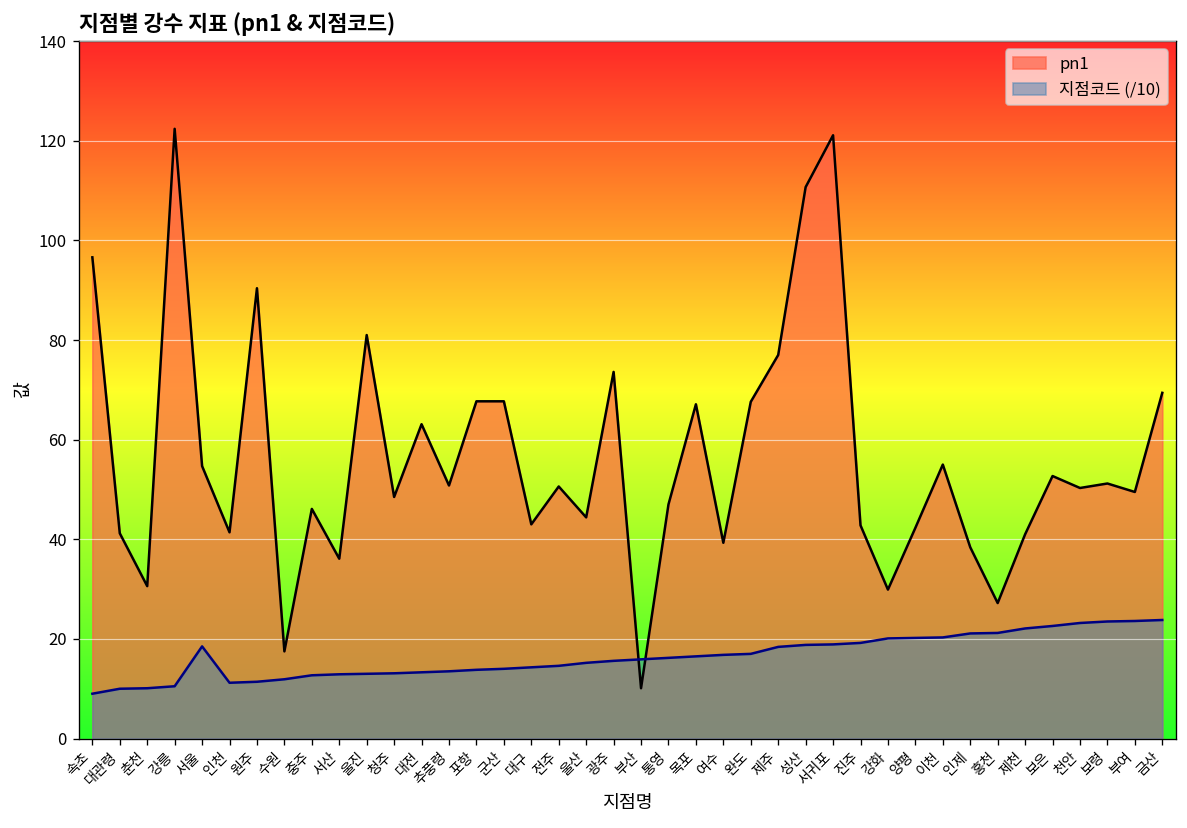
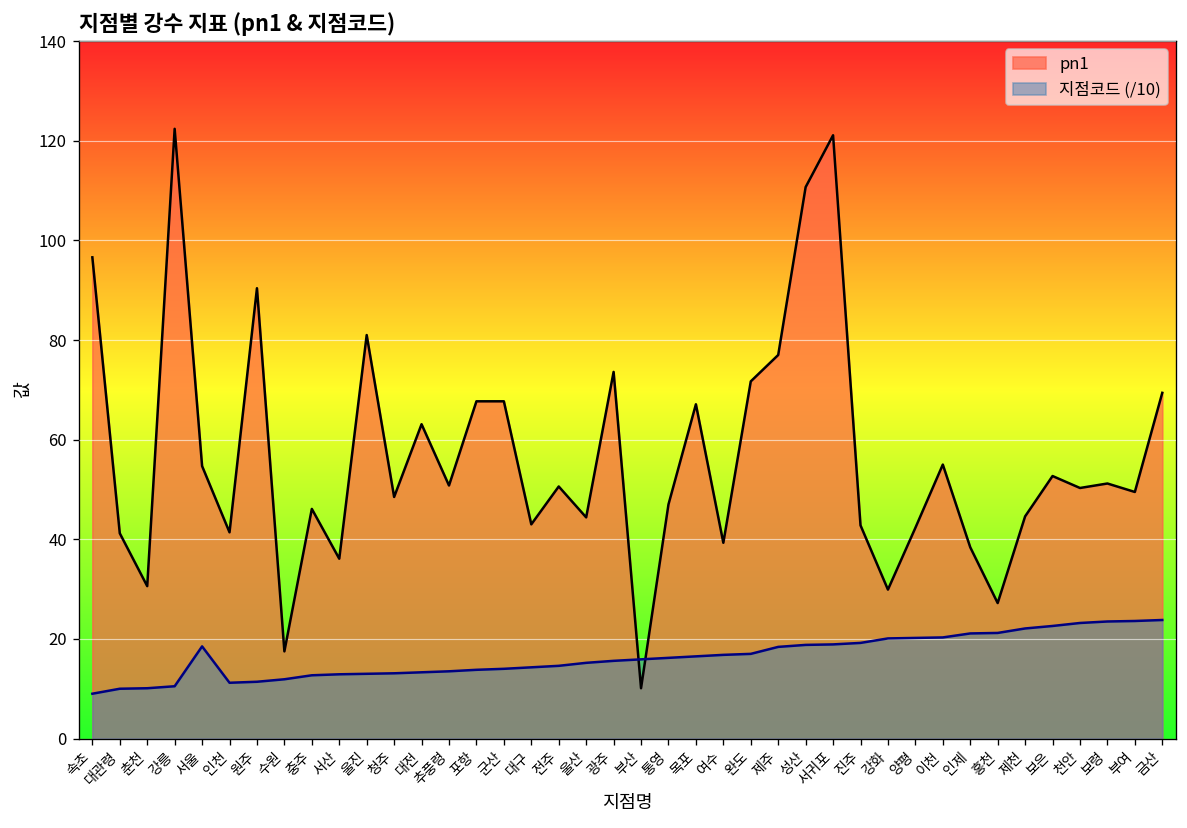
  {
    "pn1": {
      "속초": 97,
      "대관령": 41,
      "춘천": 31,
      "강릉": 122,
      "서울": 55,
      "인천": 41,
      "원주": 90,
      "수원": 18,
      "충주": 46,
      "서산": 36,
      "울진": 81,
      "청주": 49,
      "대전": 63,
      "추풍령": 51,
      "포항": 68,
      "군산": 68,
      "대구": 43,
      "전주": 51,
      "울산": 44,
      "광주": 74,
      "부산": 10,
      "통영": 47,
      "목포": 67,
      "여수": 39,
-     "완도": 68,
+     "완도": 72,
      "제주": 77,
      "성산": 111,
      "서귀포": 121,
      "진주": 43,
      "강화": 30,
      "양평": 42,
      "이천": 55,
      "인제": 38,
      "홍천": 27,
-     "제천": 41,
+     "제천": 45,
      "보은": 53,
      "천안": 50,
      "보령": 51,
      "부여": 50,
      "금산": 69
    },
    "지점코드 (/10)": {
      "속초": 9,
      "대관령": 10,
      "춘천": 10,
      "강릉": 11,
      "서울": 19,
      "인천": 11,
      "원주": 11,
      "수원": 12,
      "충주": 13,
      "서산": 13,
      "울진": 13,
      "청주": 13,
      "대전": 13,
      "추풍령": 14,
      "포항": 14,
      "군산": 14,
      "대구": 14,
      "전주": 15,
      "울산": 15,
      "광주": 16,
      "부산": 16,
      "통영": 16,
      "목포": 17,
      "여수": 17,
      "완도": 17,
      "제주": 18,
      "성산": 19,
      "서귀포": 19,
      "진주": 19,
      "강화": 20,
      "양평": 20,
      "이천": 20,
      "인제": 21,
      "홍천": 21,
      "제천": 22,
      "보은": 23,
      "천안": 23,
      "보령": 24,
      "부여": 24,
      "금산": 24
    }
  }
